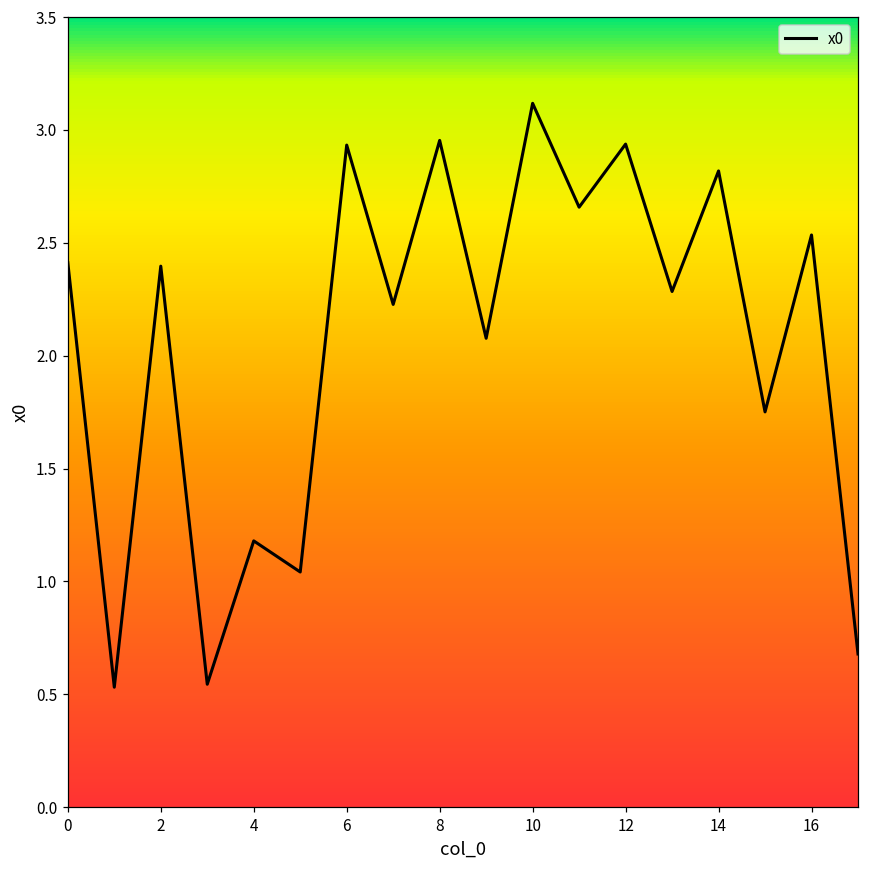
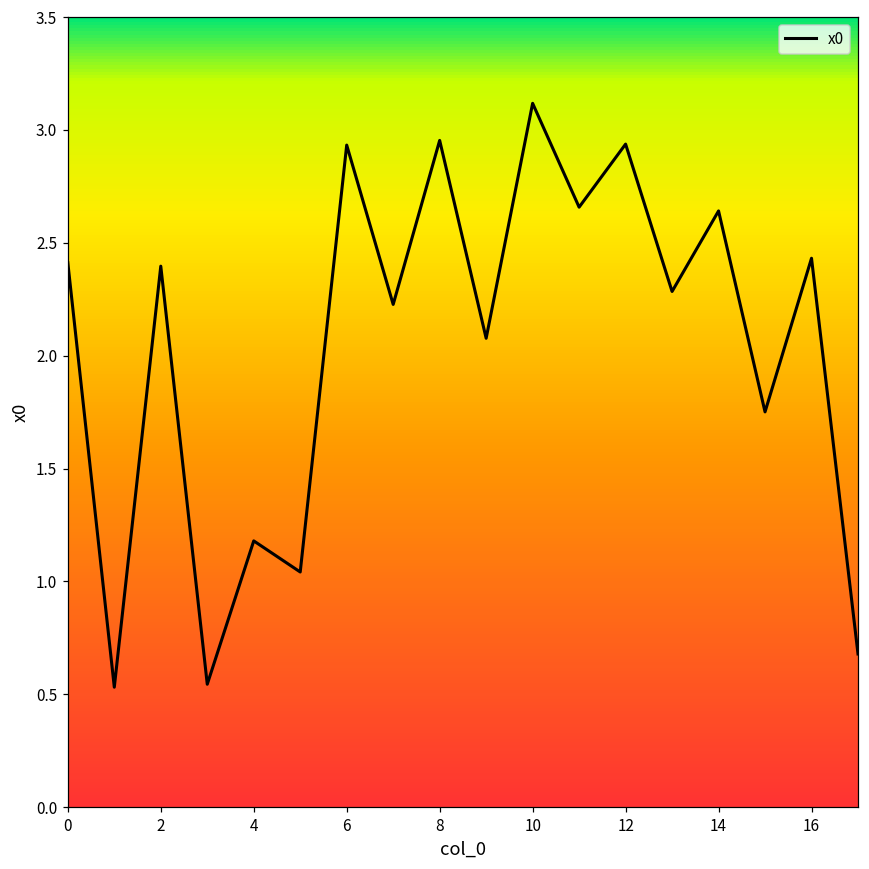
  {
    "0": 2.41,
    "2": 2.40,
    "4": 1.18,
    "6": 2.93,
    "8": 2.95,
    "10": 3.12,
    "12": 2.94,
-   "14": 2.82,
-   "16": 2.53
+   "14": 2.64,
+   "16": 2.43
  }
